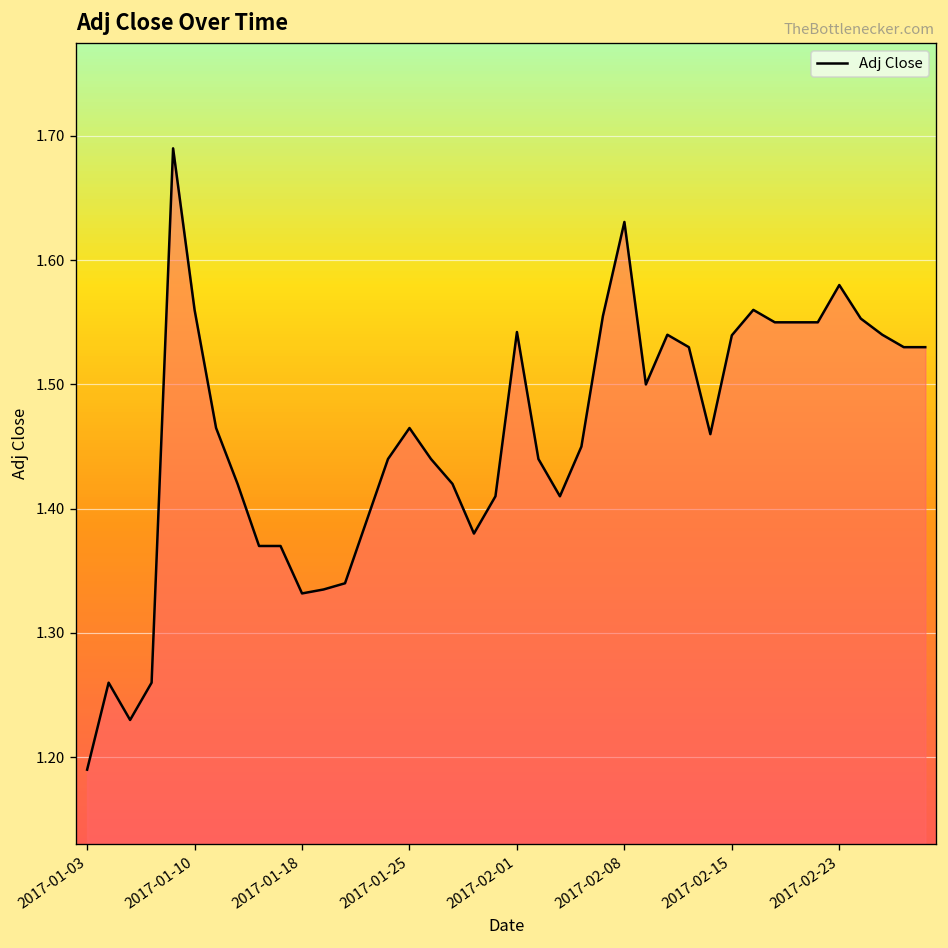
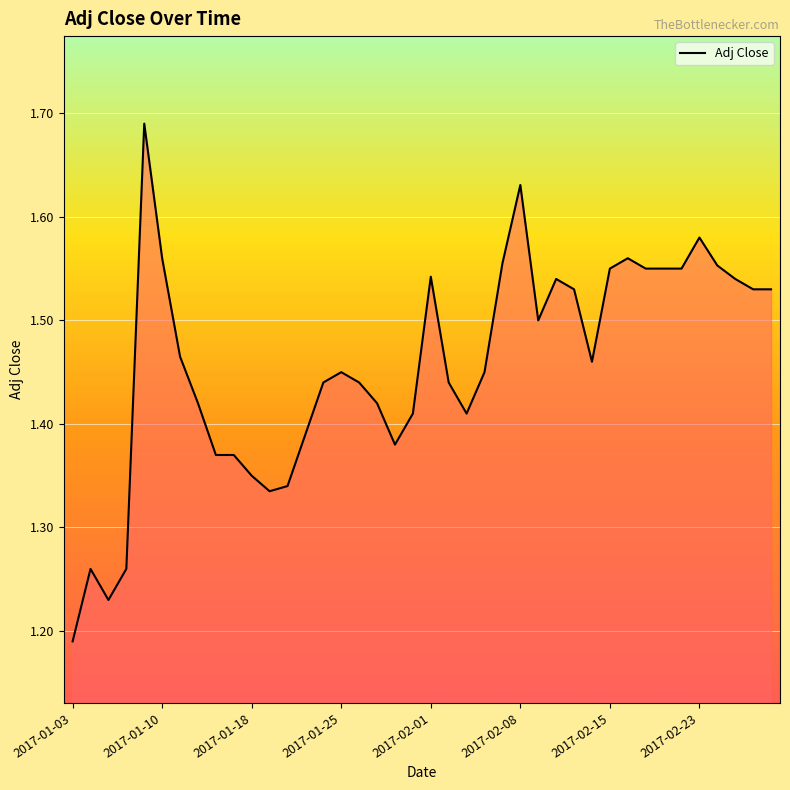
  {
    "2017-01-03": 1.190,
    "2017-01-10": 1.560,
-   "2017-01-18": 1.332,
-   "2017-01-25": 1.465,
+   "2017-01-18": 1.350,
+   "2017-01-25": 1.450,
    "2017-02-01": 1.542,
    "2017-02-08": 1.631,
-   "2017-02-15": 1.540,
+   "2017-02-15": 1.550,
    "2017-02-23": 1.580
  }
